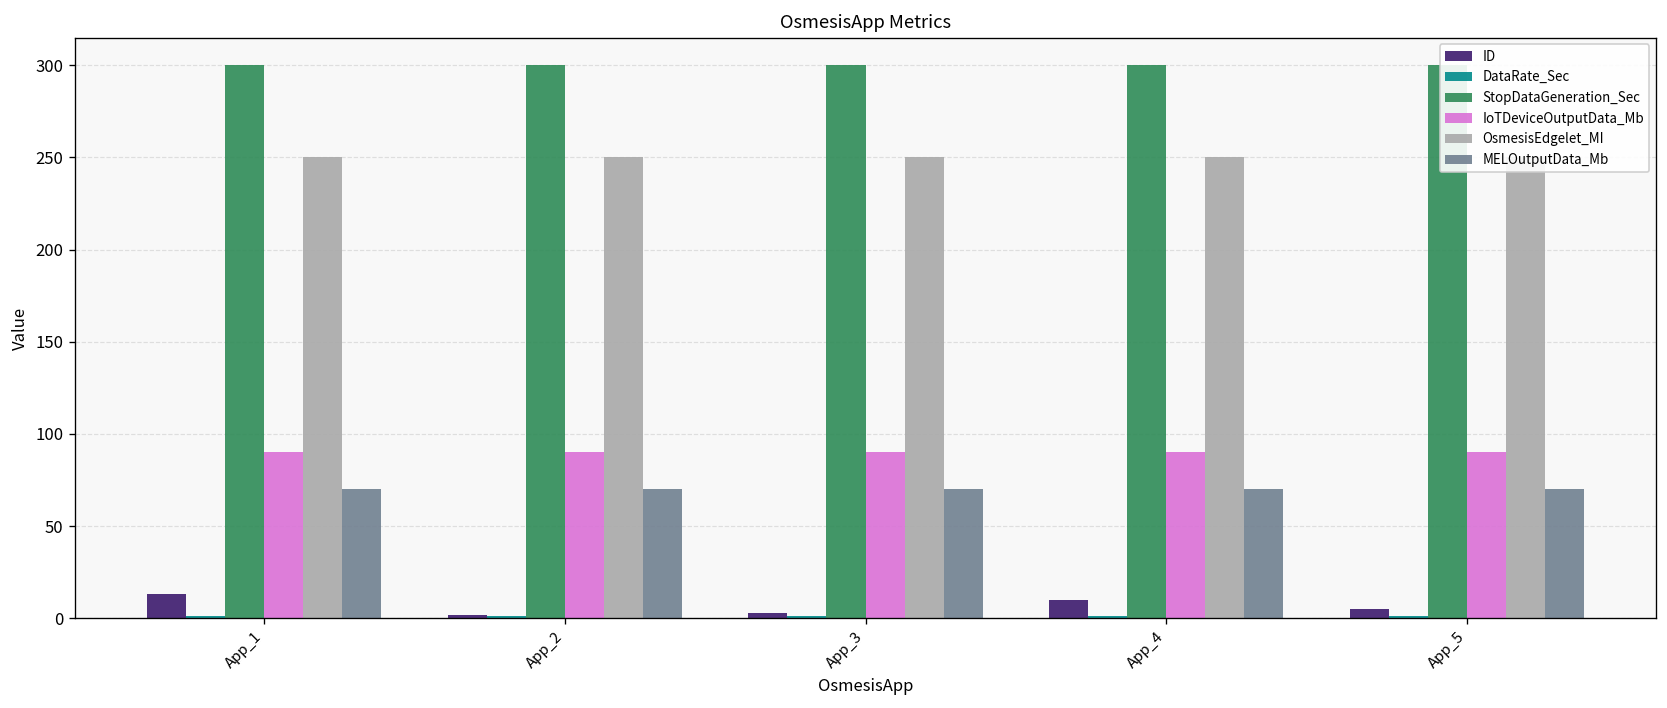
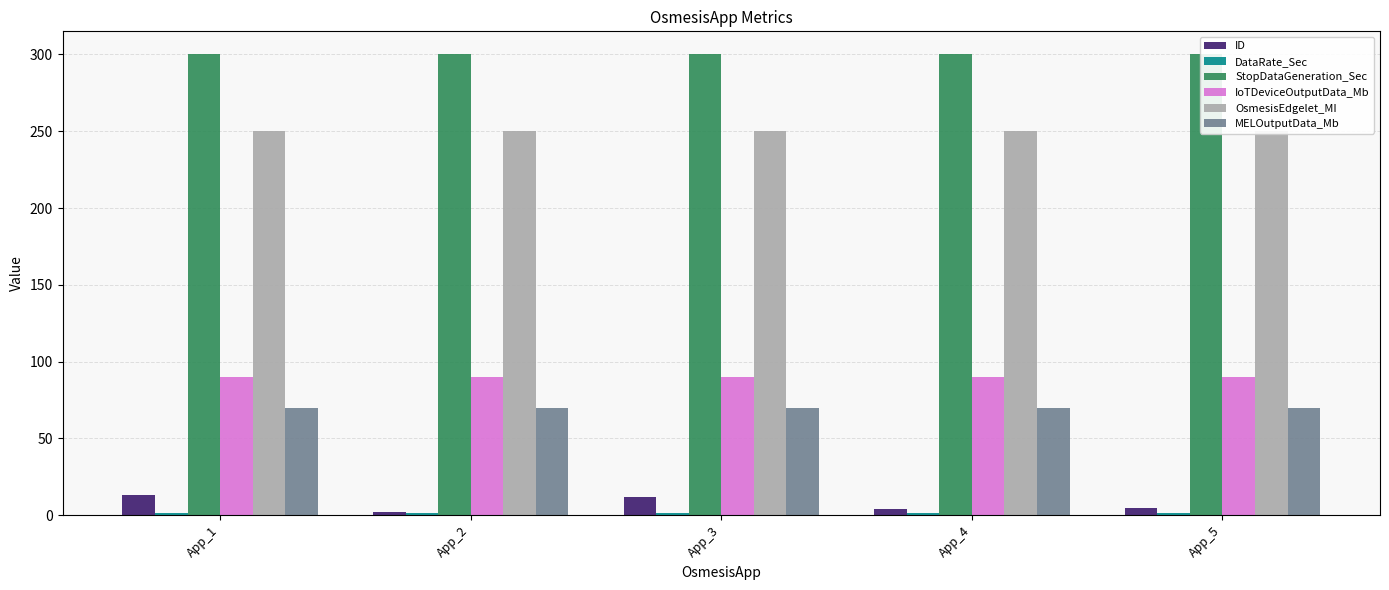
  {
    "ID": {
      "App_1": 13,
      "App_2": 2,
-     "App_3": 3,
-     "App_4": 10,
+     "App_3": 12,
+     "App_4": 4,
      "App_5": 5
    },
    "StopDataGeneration_Sec": {
      "App_1": 300,
      "App_2": 300,
      "App_3": 300,
      "App_4": 300
    },
    "IoTDeviceOutputData_Mb": {
      "App_1": 90,
      "App_2": 90,
      "App_3": 90,
      "App_4": 90,
      "App_5": 90
    },
    "OsmesisEdgelet_MI": {
      "App_1": 250,
      "App_2": 250,
      "App_3": 250,
      "App_4": 250
    },
    "MELOutputData_Mb": {
      "App_1": 70,
      "App_2": 70,
      "App_3": 70,
      "App_4": 70,
      "App_5": 70
    }
  }
